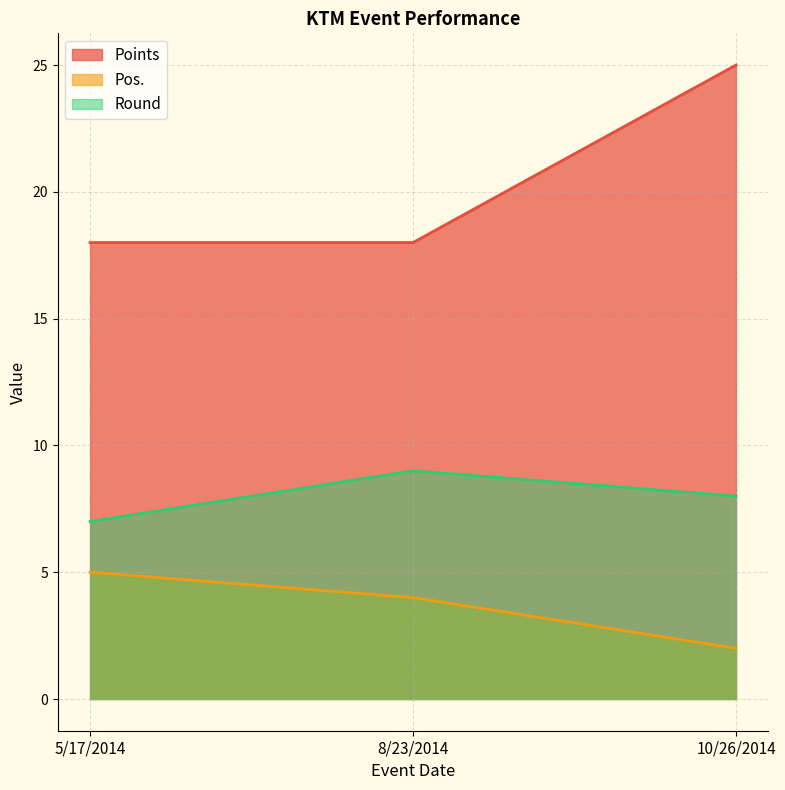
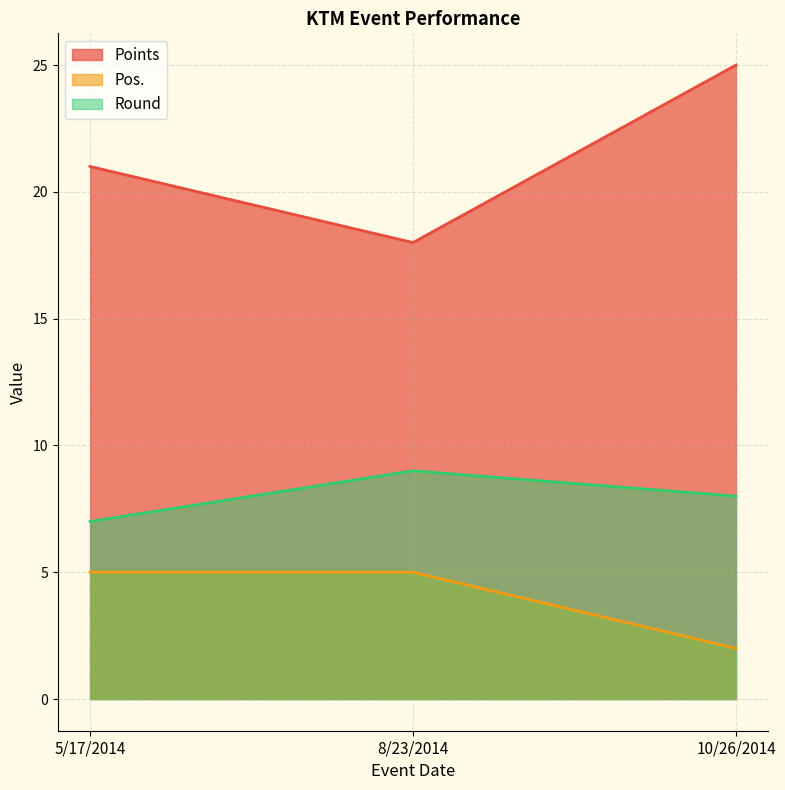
  {
    "Points": {
-     "5/17/2014": 18,
+     "5/17/2014": 21,
      "8/23/2014": 18,
      "10/26/2014": 25
    },
    "Pos.": {
      "5/17/2014": 5,
-     "8/23/2014": 4,
+     "8/23/2014": 5,
      "10/26/2014": 2
    },
    "Round": {
      "5/17/2014": 7,
      "8/23/2014": 9,
      "10/26/2014": 8
    }
  }
